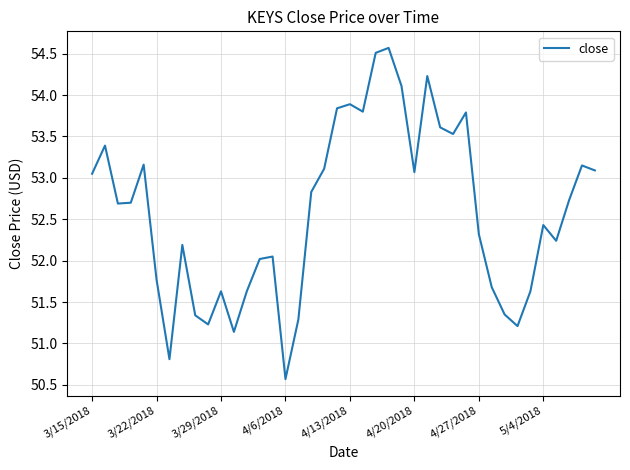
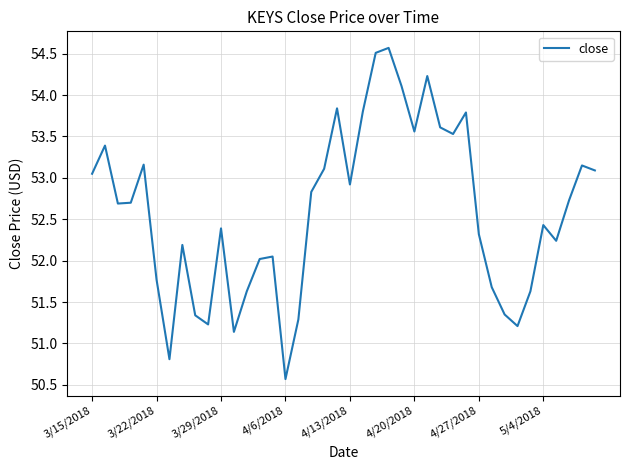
  {
    "3/15/2018": 53.1,
    "3/22/2018": 51.8,
-   "3/29/2018": 51.6,
+   "3/29/2018": 52.4,
    "4/6/2018": 50.6,
-   "4/13/2018": 53.9,
-   "4/20/2018": 53.1,
+   "4/13/2018": 52.9,
+   "4/20/2018": 53.6,
    "4/27/2018": 52.3,
    "5/4/2018": 52.4
  }
